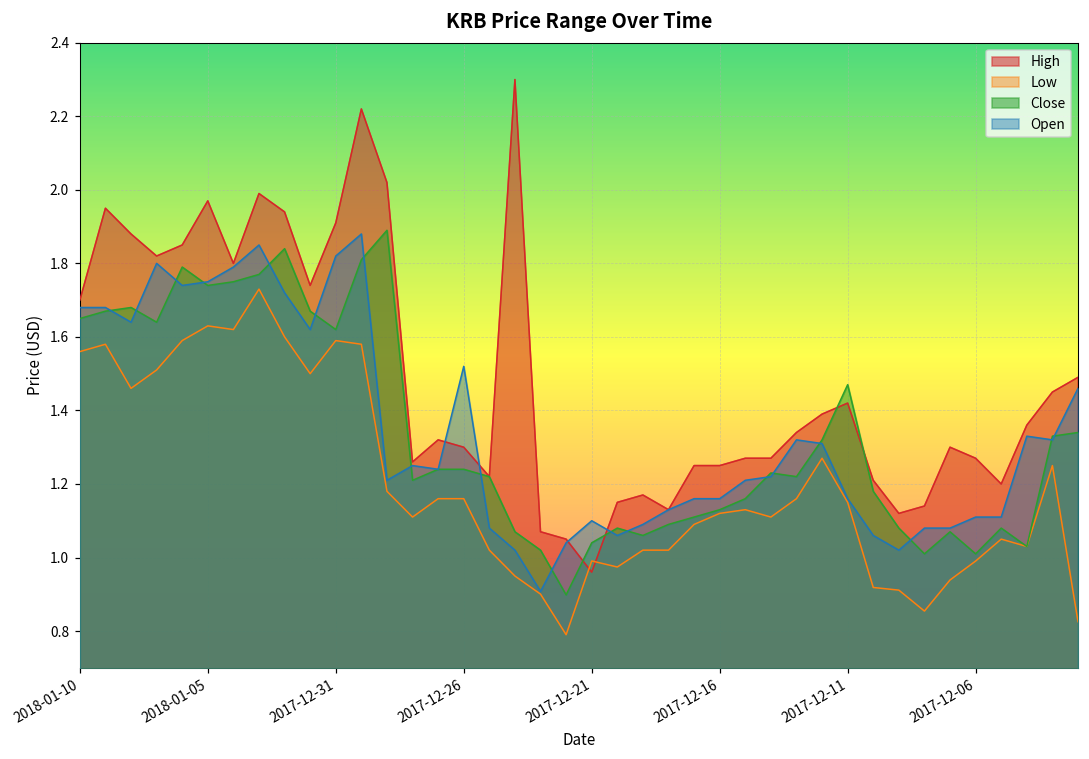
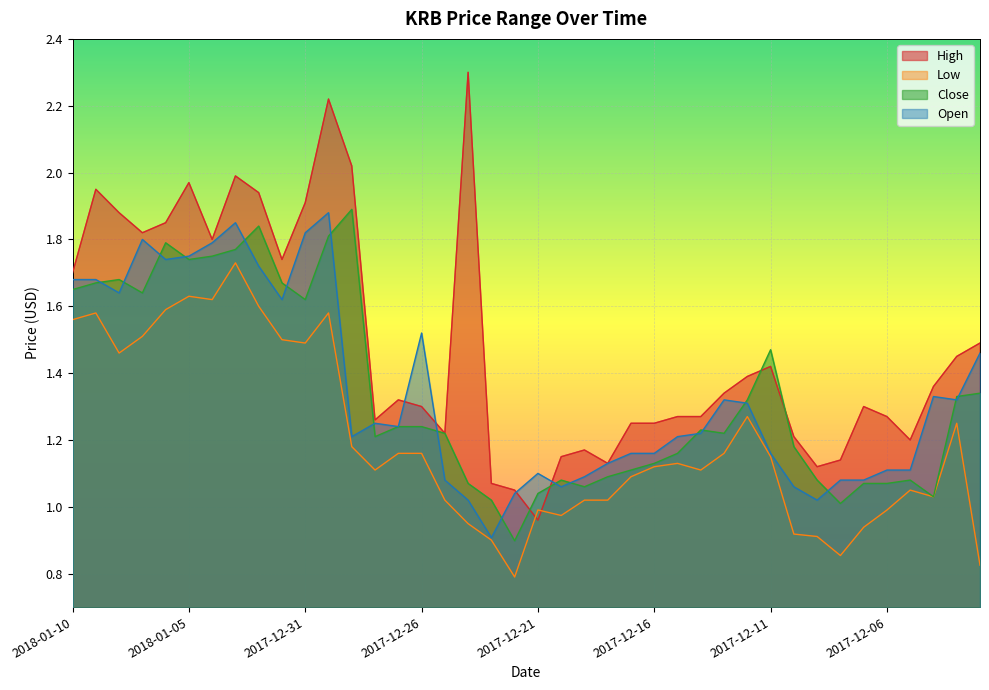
  {
    "High": {
      "2018-01-10": 1.70,
      "2018-01-05": 1.97,
      "2017-12-31": 1.91,
      "2017-12-26": 1.30,
      "2017-12-21": 0.96,
      "2017-12-16": 1.25,
      "2017-12-11": 1.42,
      "2017-12-06": 1.27
    },
    "Low": {
      "2018-01-10": 1.56,
      "2018-01-05": 1.63,
-     "2017-12-31": 1.59,
+     "2017-12-31": 1.49,
      "2017-12-26": 1.16,
      "2017-12-21": 0.99,
      "2017-12-16": 1.12,
      "2017-12-11": 1.15,
      "2017-12-06": 0.99
    },
    "Close": {
      "2018-01-10": 1.65,
      "2018-01-05": 1.74,
      "2017-12-31": 1.62,
      "2017-12-26": 1.24,
      "2017-12-21": 1.04,
      "2017-12-16": 1.13,
      "2017-12-11": 1.47,
-     "2017-12-06": 1.01
+     "2017-12-06": 1.07
    },
    "Open": {
      "2018-01-10": 1.68,
      "2018-01-05": 1.75,
      "2017-12-31": 1.82,
      "2017-12-26": 1.52,
      "2017-12-21": 1.10,
      "2017-12-16": 1.16,
      "2017-12-11": 1.16,
      "2017-12-06": 1.11
    }
  }
